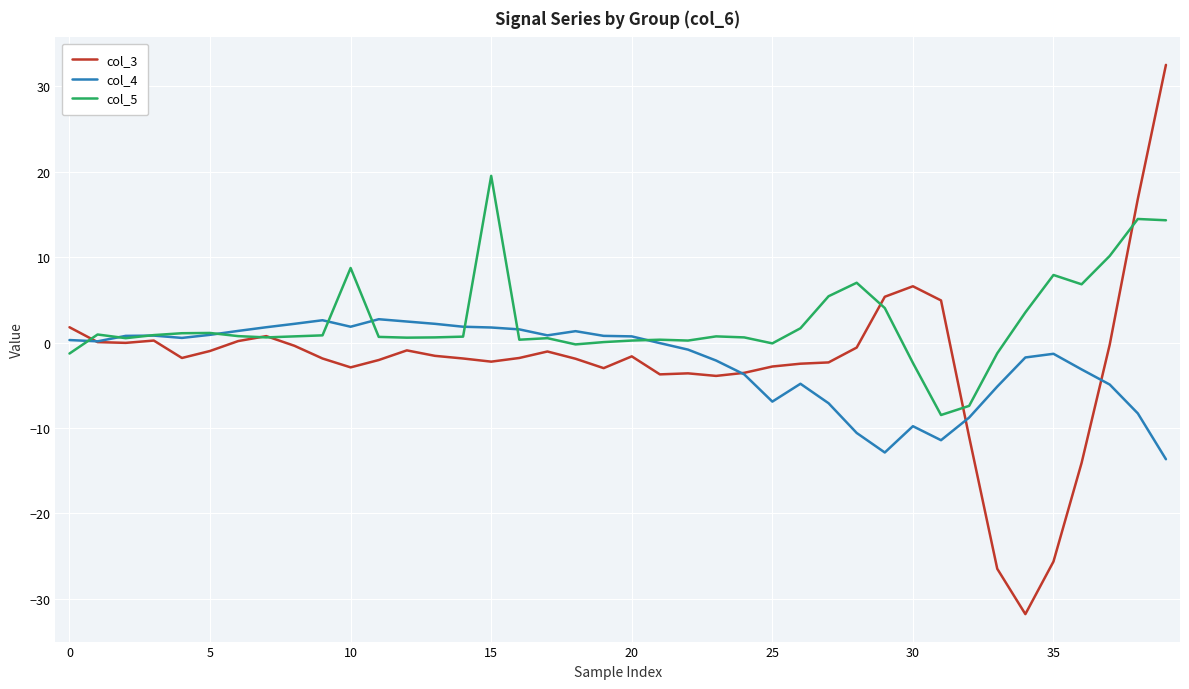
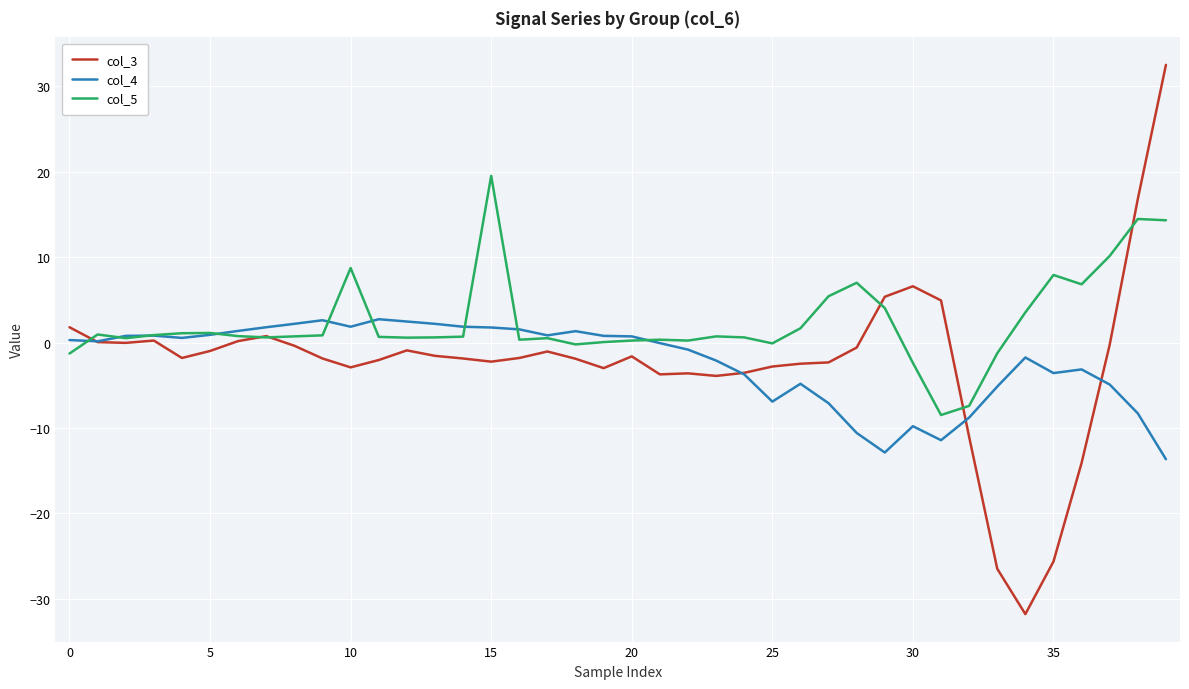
  {
    "col_3": {
      "0": 2,
      "5": -1,
      "10": -3,
      "15": -2,
      "20": -2,
      "25": -3,
      "30": 7,
      "35": -26
    },
    "col_4": {
      "0": 0,
      "10": 2,
      "15": 2,
      "20": 1,
      "25": -7,
      "30": -10,
-     "35": -1
+     "35": -4
    },
    "col_5": {
      "0": -1,
      "10": 9,
      "15": 20,
      "20": 0,
      "25": 0,
      "30": -2,
      "35": 8
    }
  }
